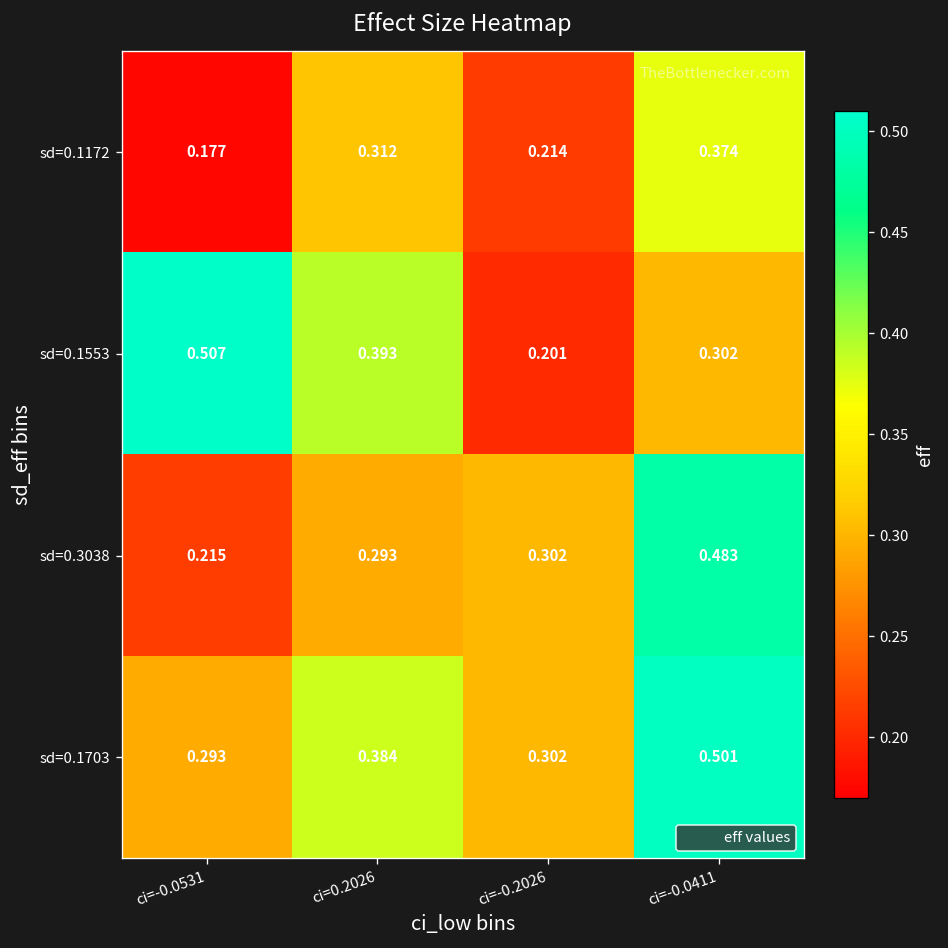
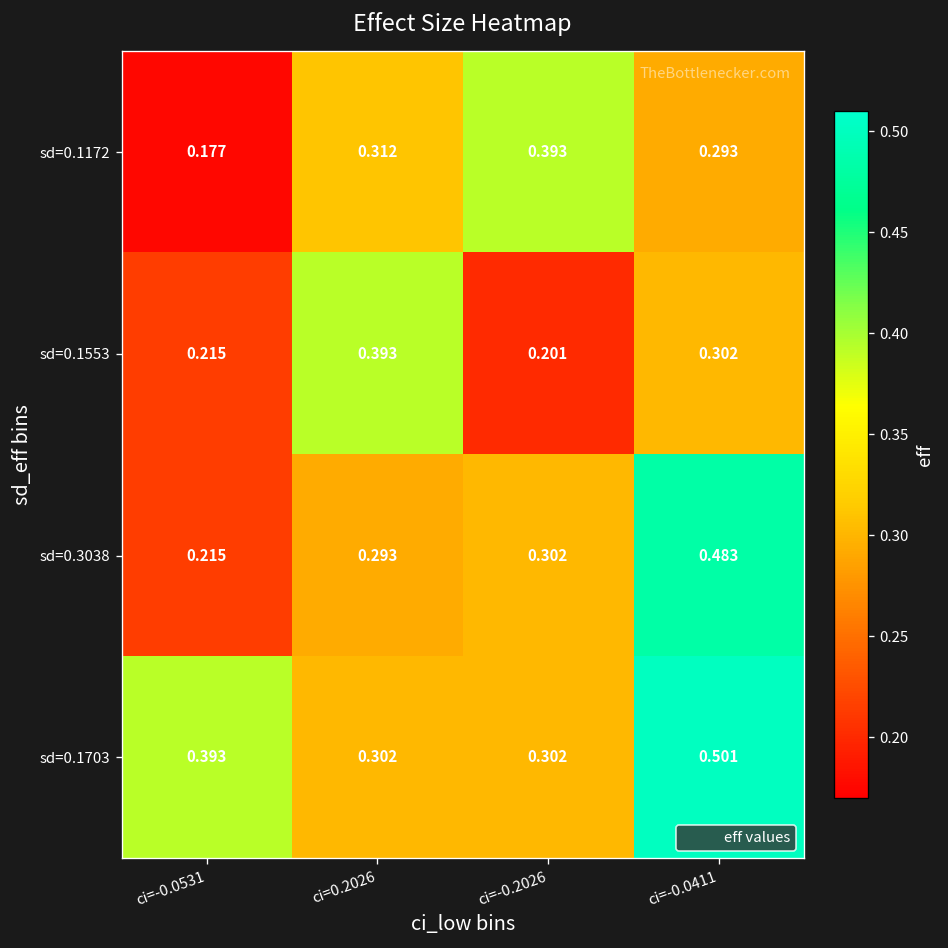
  {
    "sd=0.1172": {
      "ci=-0.0531": 0.177,
      "ci=0.2026": 0.312,
-     "ci=-0.2026": 0.214,
-     "ci=-0.0411": 0.374
+     "ci=-0.2026": 0.393,
+     "ci=-0.0411": 0.293
    },
    "sd=0.1553": {
-     "ci=-0.0531": 0.507,
+     "ci=-0.0531": 0.215,
      "ci=0.2026": 0.393,
      "ci=-0.2026": 0.201,
      "ci=-0.0411": 0.302
    },
    "sd=0.3038": {
      "ci=-0.0531": 0.215,
      "ci=0.2026": 0.293,
      "ci=-0.2026": 0.302,
      "ci=-0.0411": 0.483
    },
    "sd=0.1703": {
-     "ci=-0.0531": 0.293,
-     "ci=0.2026": 0.384,
+     "ci=-0.0531": 0.393,
+     "ci=0.2026": 0.302,
      "ci=-0.2026": 0.302,
      "ci=-0.0411": 0.501
    }
  }
